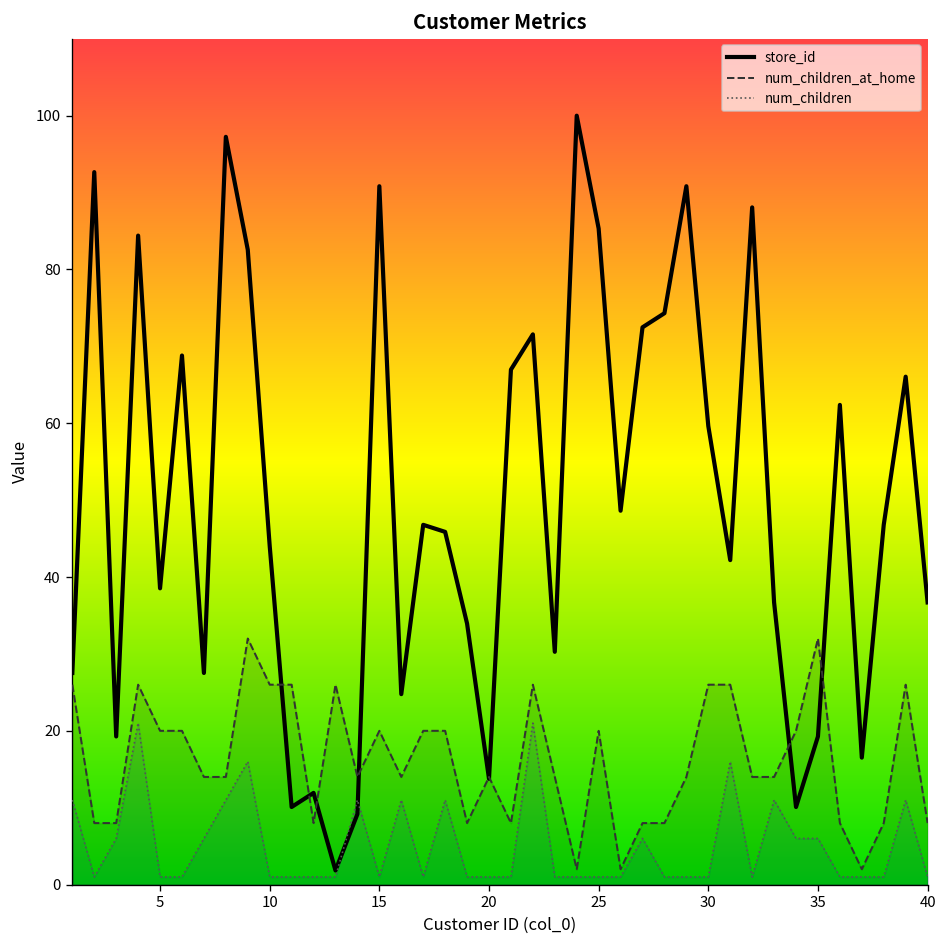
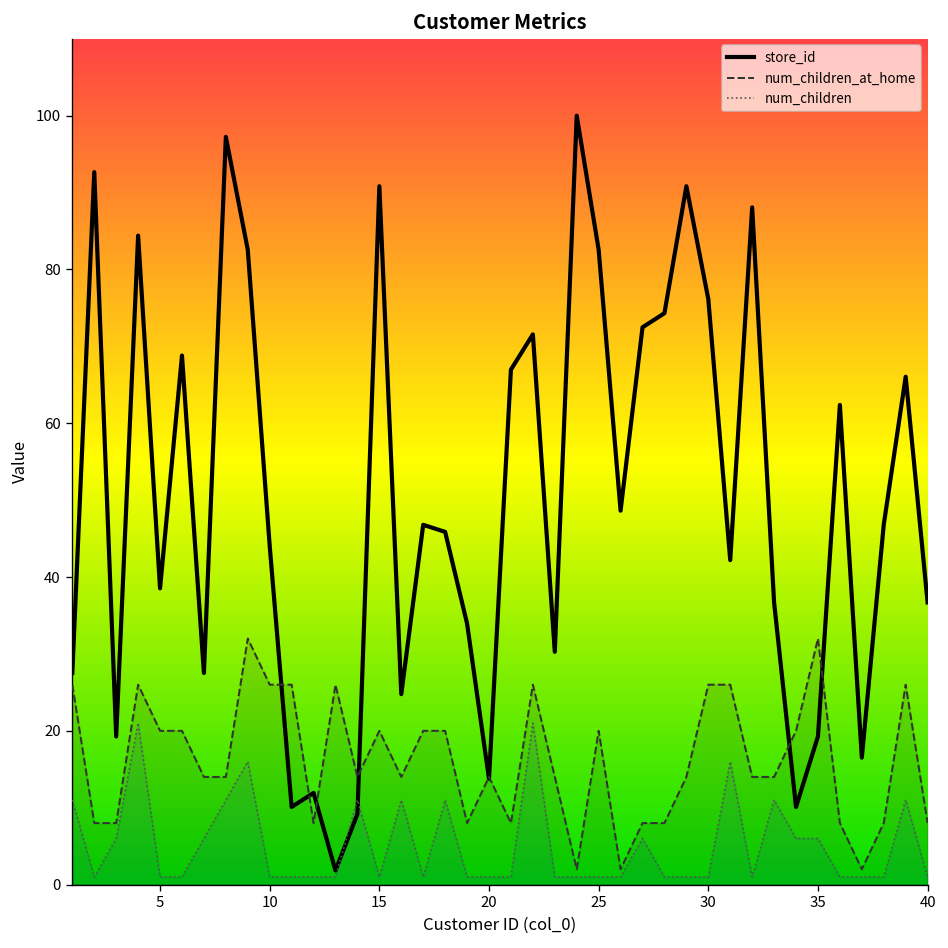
  {
    "store_id": {
      "5": 39,
      "10": 44,
      "15": 91,
-     "25": 85,
-     "30": 60,
+     "25": 83,
+     "30": 76,
      "35": 19,
      "40": 37
    }
  }
